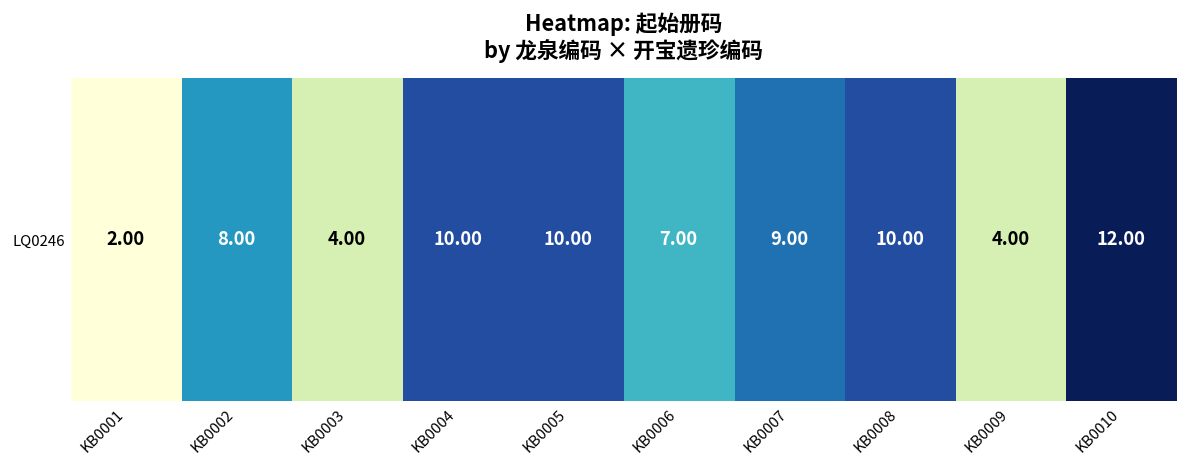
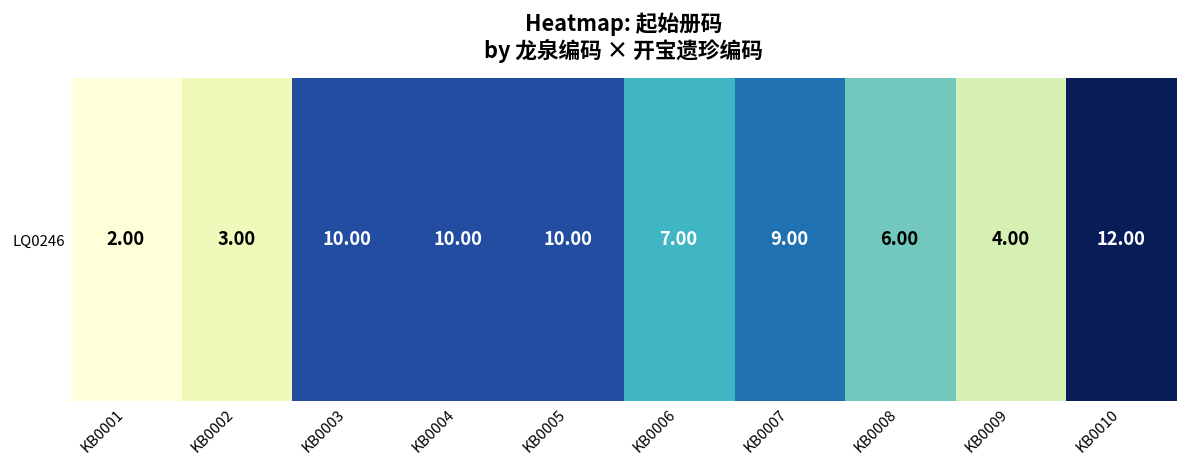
  {
    "LQ0246": {
      "KB0001": 2.00,
-     "KB0002": 8.00,
-     "KB0003": 4.00,
+     "KB0002": 3.00,
+     "KB0003": 10.00,
      "KB0004": 10.00,
      "KB0005": 10.00,
      "KB0006": 7.00,
      "KB0007": 9.00,
-     "KB0008": 10.00,
+     "KB0008": 6.00,
      "KB0009": 4.00,
      "KB0010": 12.00
    }
  }
